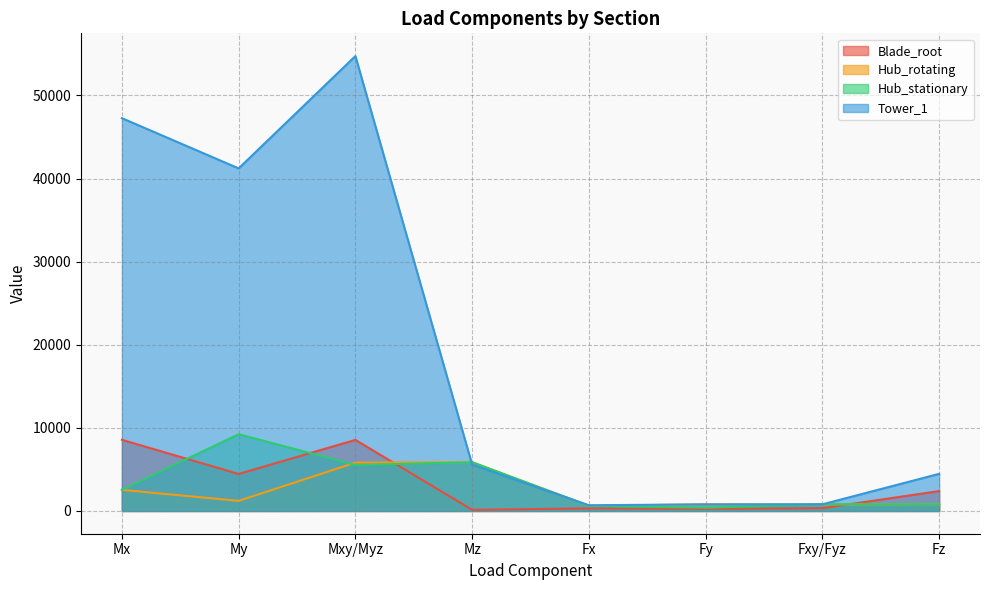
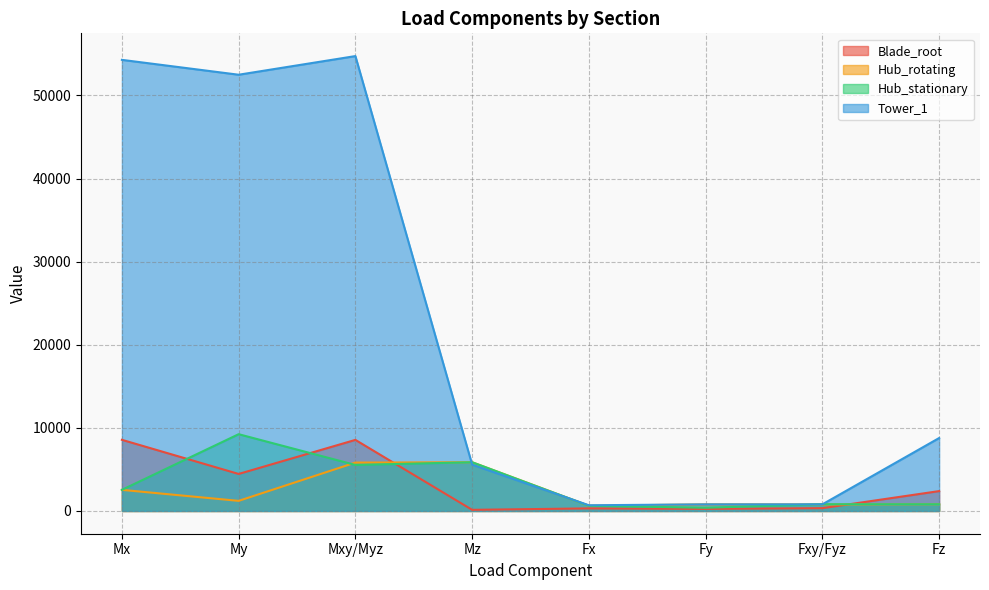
  {
    "Blade_root": {
      "Mx": 9000,
      "My": 4000,
      "Mxy/Myz": 9000,
      "Mz": 0,
      "Fx": 0,
      "Fxy/Fyz": 0,
      "Fz": 2000
    },
    "Hub_rotating": {
      "My": 1000
    },
    "Hub_stationary": {
      "My": 9000
    },
    "Tower_1": {
-     "Mx": 47000,
-     "My": 41000,
+     "Mx": 54000,
+     "My": 52000,
      "Mxy/Myz": 55000,
-     "Fz": 4000
+     "Fz": 9000
    }
  }
